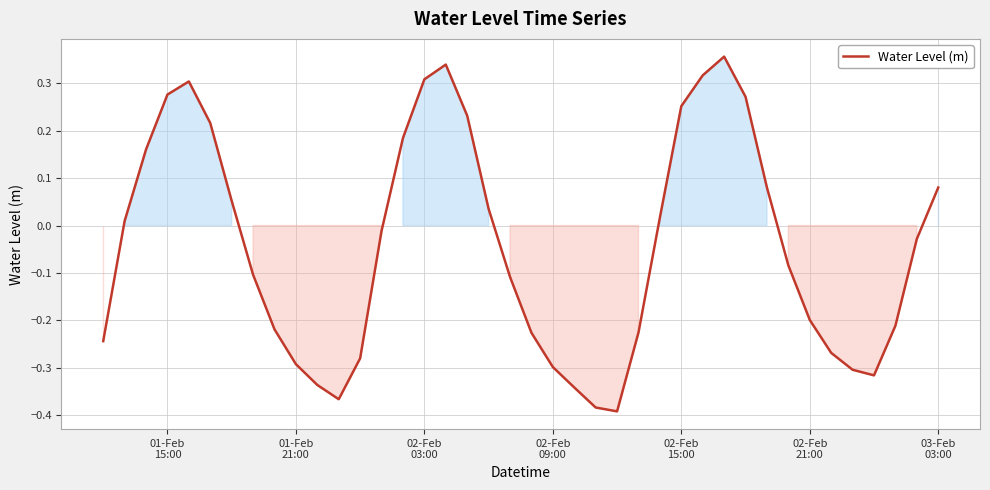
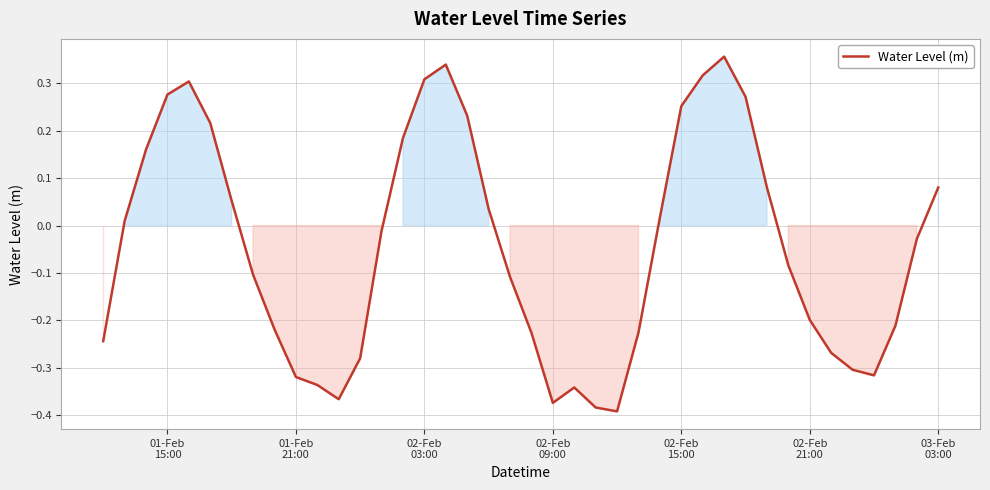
  {
    "01-Feb 15:00": 0.28,
-   "01-Feb 21:00": -0.29,
+   "01-Feb 21:00": -0.32,
    "02-Feb 03:00": 0.31,
-   "02-Feb 09:00": -0.30,
+   "02-Feb 09:00": -0.37,
    "02-Feb 15:00": 0.25,
    "02-Feb 21:00": -0.20,
    "03-Feb 03:00": 0.08
  }
